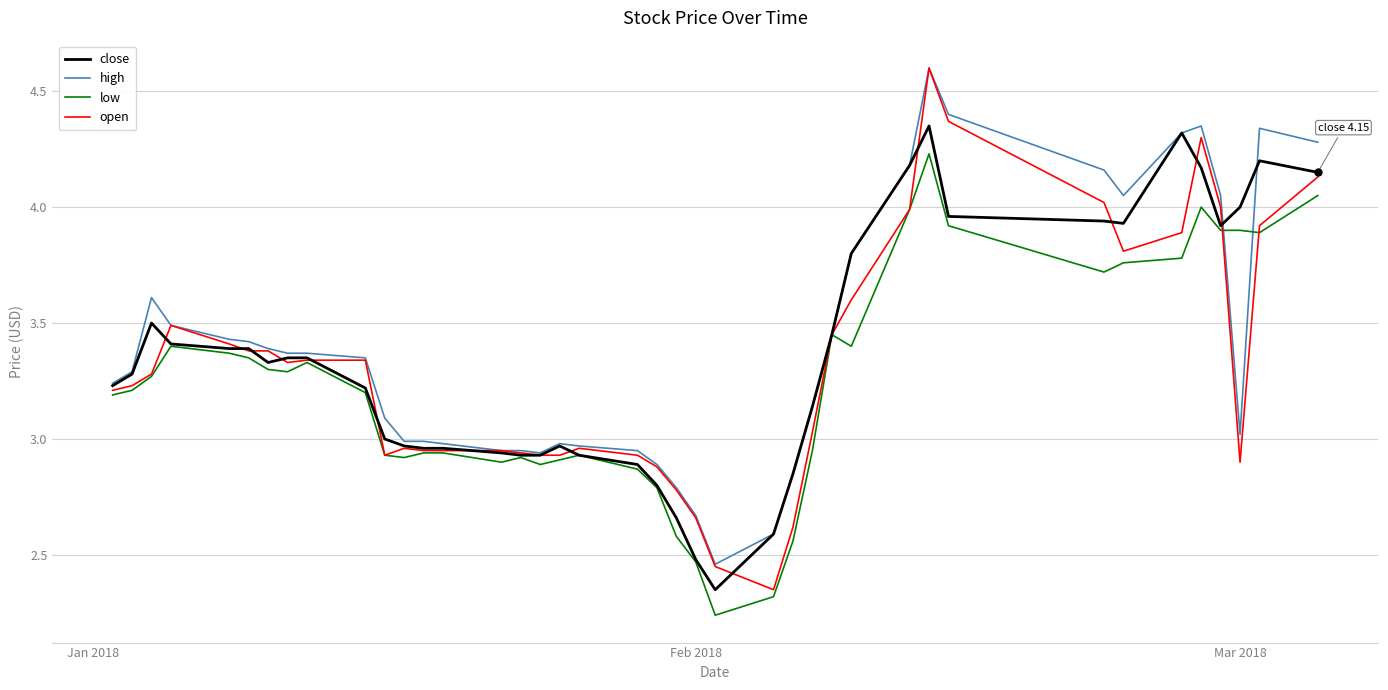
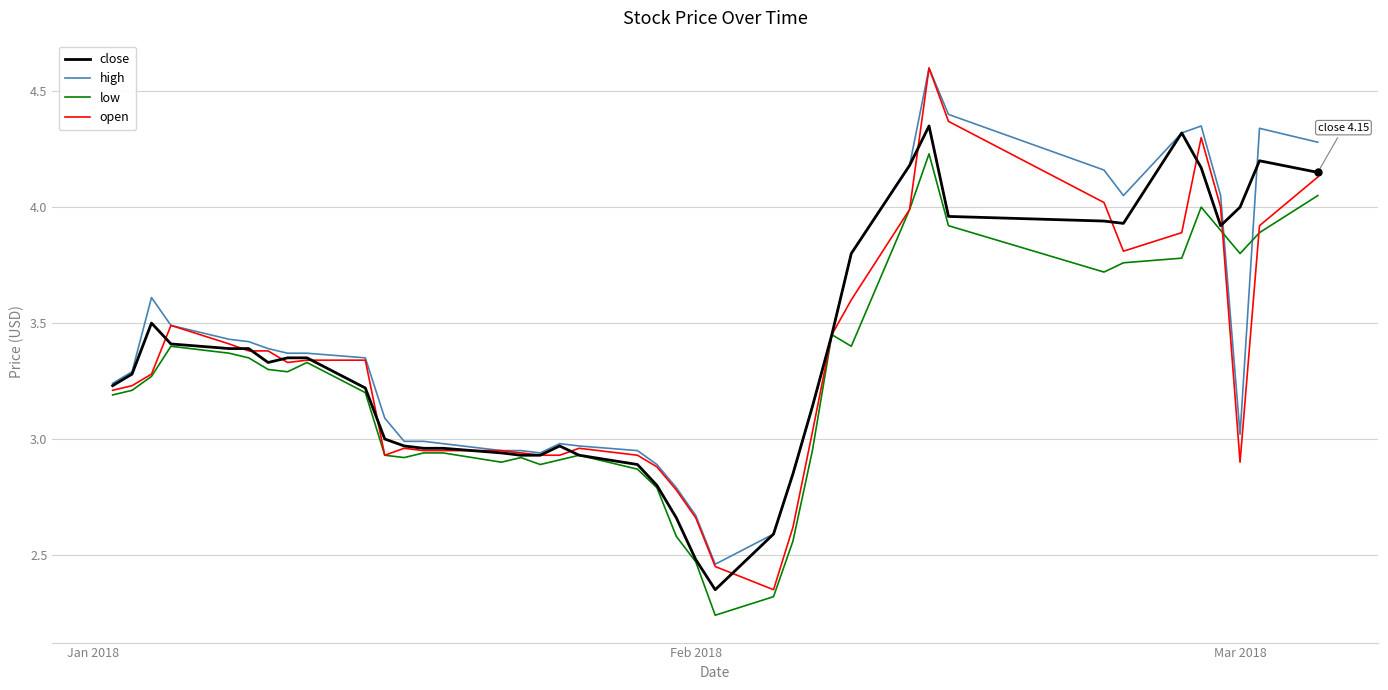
  {
    "high": {
      "Mar 2018": 3.02
    },
    "low": {
-     "Mar 2018": 3.9
+     "Mar 2018": 3.8
    },
    "open": {
      "Mar 2018": 2.9
    }
  }
